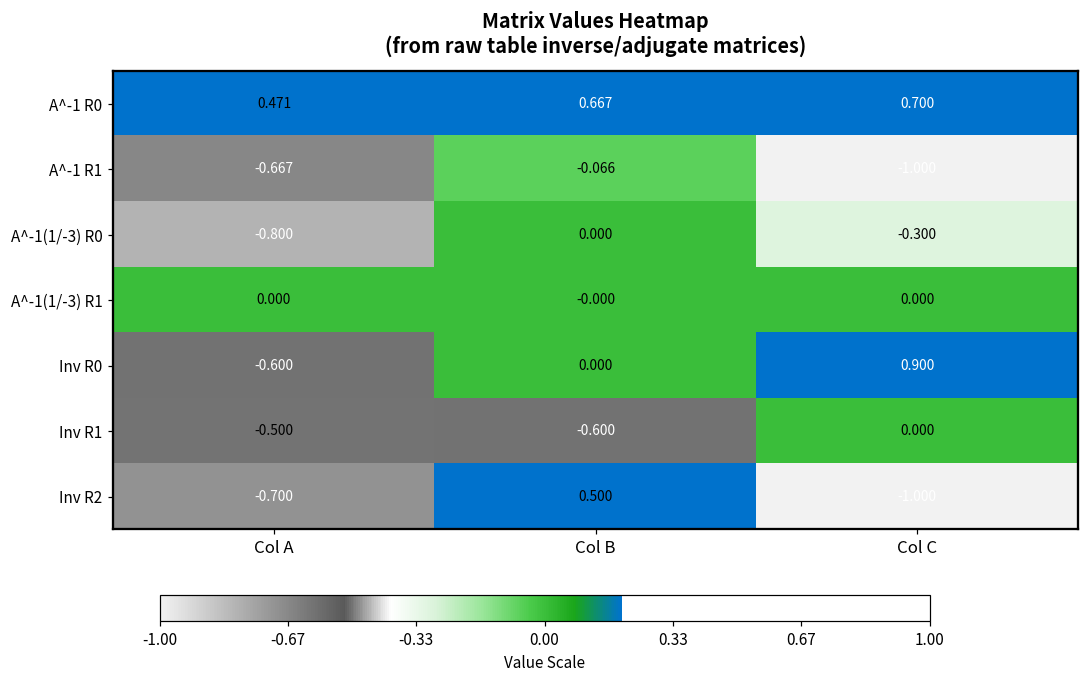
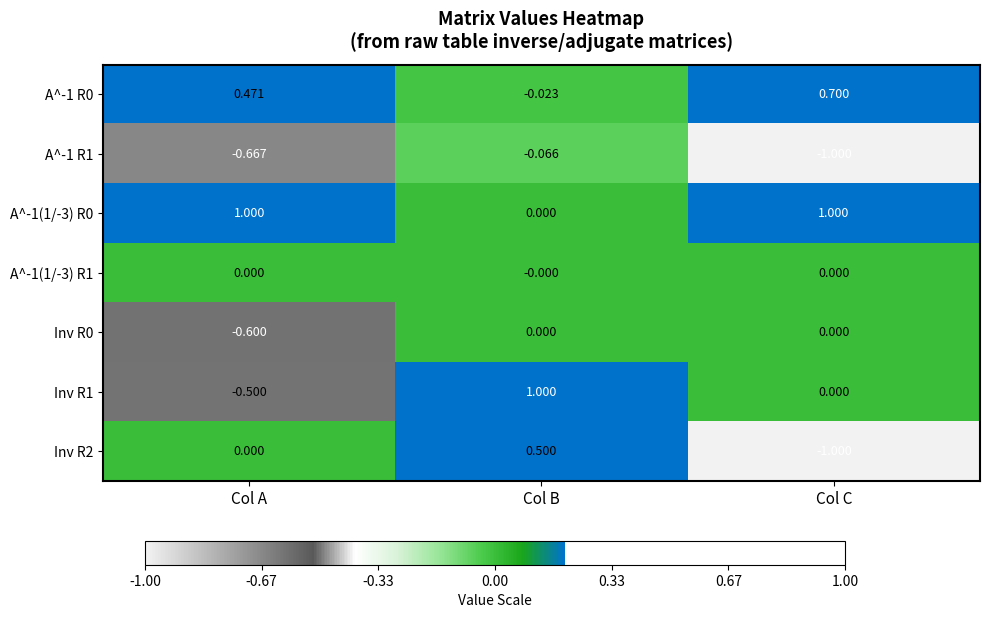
  {
    "A^-1 R0": {
      "Col A": 0.471,
-     "Col B": 0.667,
+     "Col B": -0.023,
      "Col C": 0.700
    },
    "A^-1 R1": {
      "Col A": -0.667,
      "Col B": -0.066
    },
    "A^-1(1/-3) R0": {
-     "Col A": -0.800,
+     "Col A": 1.000,
      "Col B": 0.000,
-     "Col C": -0.300
+     "Col C": 1.000
    },
    "A^-1(1/-3) R1": {
      "Col A": 0.000,
      "Col B": -0.000,
      "Col C": 0.000
    },
    "Inv R0": {
      "Col A": -0.600,
      "Col B": 0.000,
-     "Col C": 0.900
+     "Col C": 0.000
    },
    "Inv R1": {
      "Col A": -0.500,
-     "Col B": -0.600,
+     "Col B": 1.000,
      "Col C": 0.000
    },
    "Inv R2": {
-     "Col A": -0.700,
+     "Col A": 0.000,
      "Col B": 0.500
    }
  }
